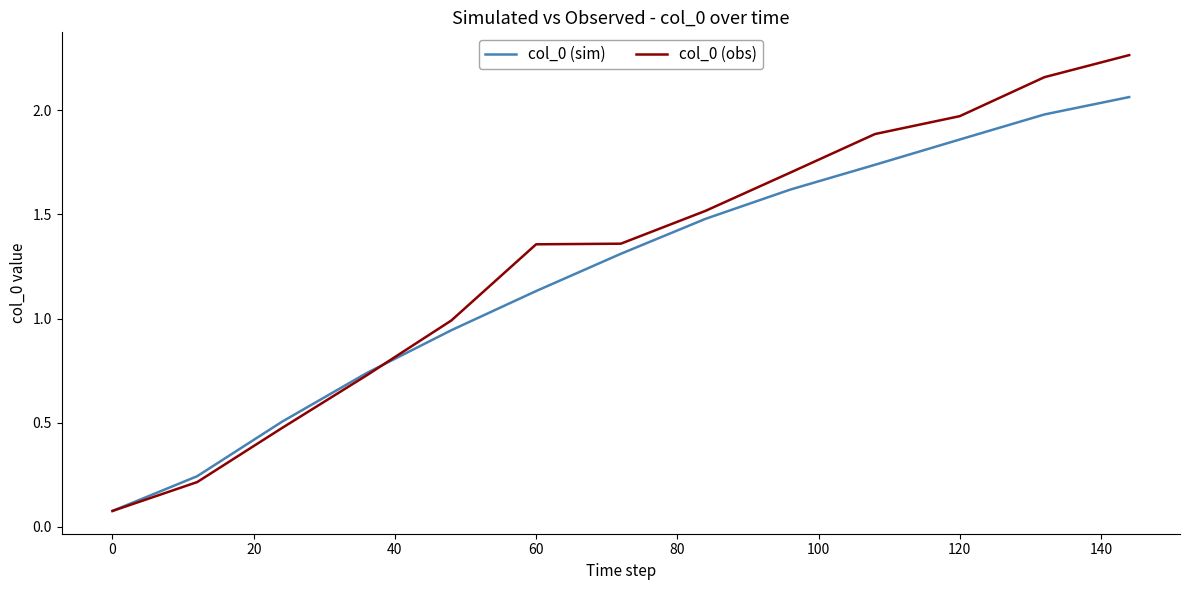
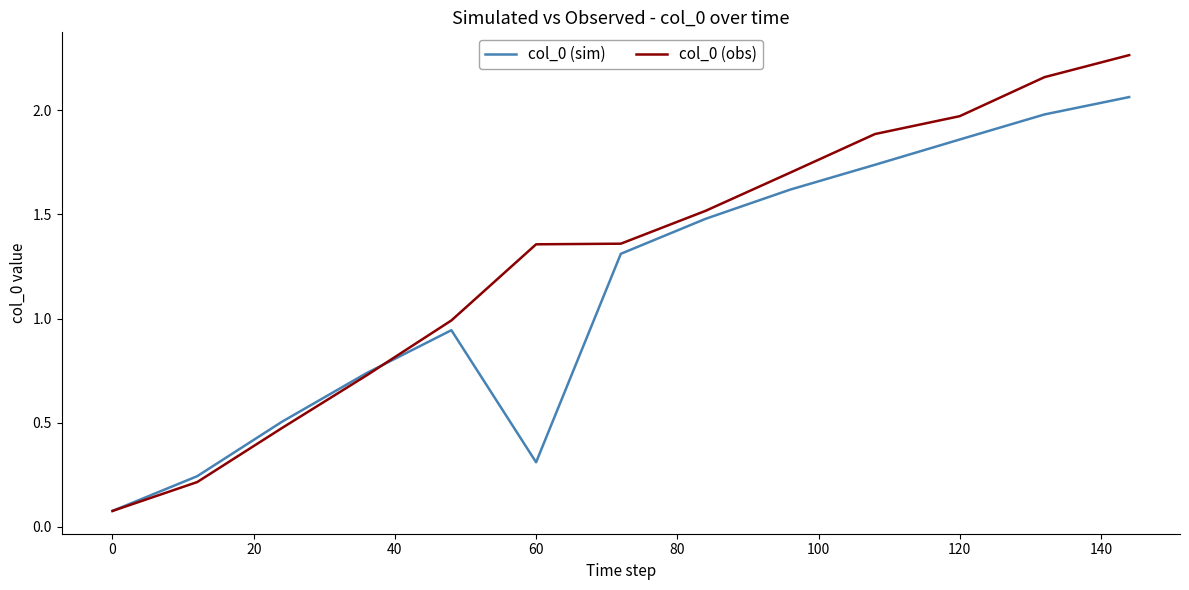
  {
    "col_0 (sim)": {
-     "60": 1.13,
+     "60": 0.31,
      "120": 1.86
    },
    "col_0 (obs)": {
      "60": 1.36,
      "120": 1.97
    }
  }
